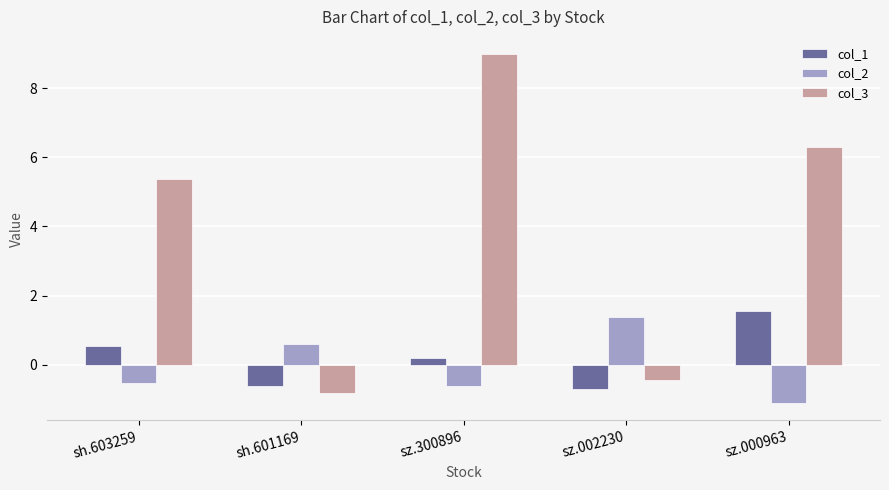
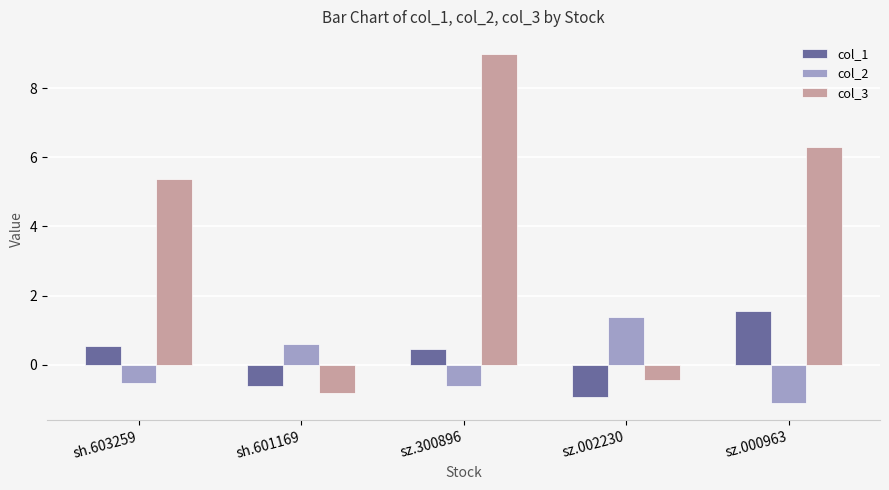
  {
    "col_1": {
      "sh.603259": 0.5,
      "sh.601169": -0.6,
-     "sz.300896": 0.2,
-     "sz.002230": -0.7,
+     "sz.300896": 0.5,
+     "sz.002230": -0.9,
      "sz.000963": 1.5
    }
  }
